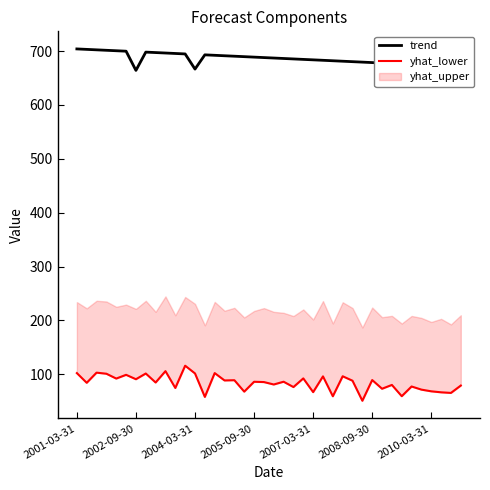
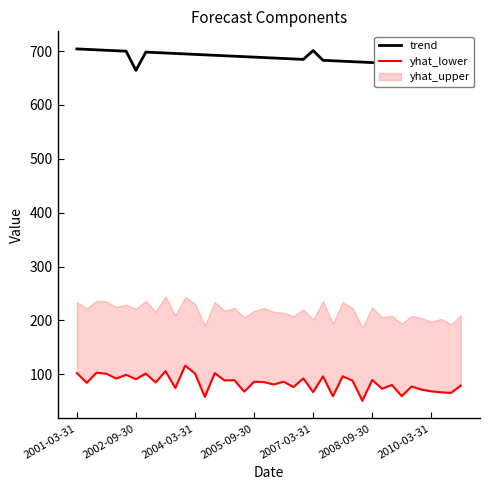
  {
    "trend": {
      "2001-03-31": 700,
      "2002-09-30": 660,
-     "2004-03-31": 670,
+     "2004-03-31": 690,
      "2005-09-30": 690,
-     "2007-03-31": 680,
+     "2007-03-31": 700,
      "2008-09-30": 680
    }
  }
